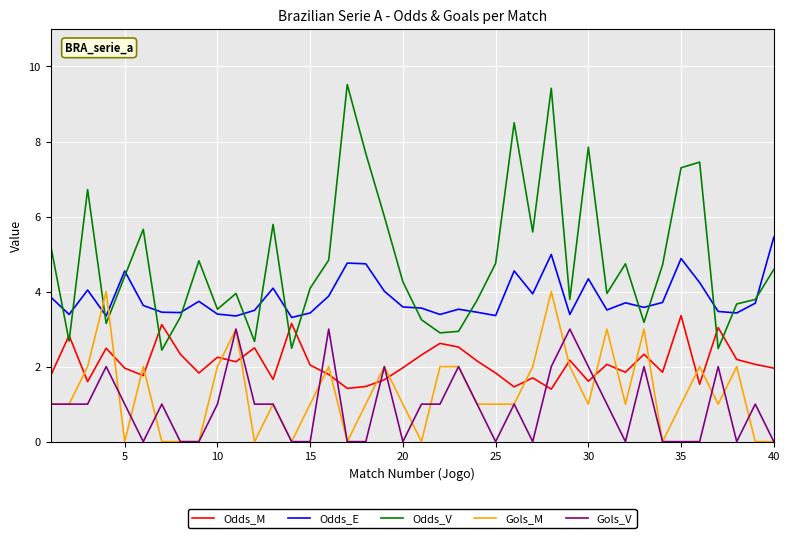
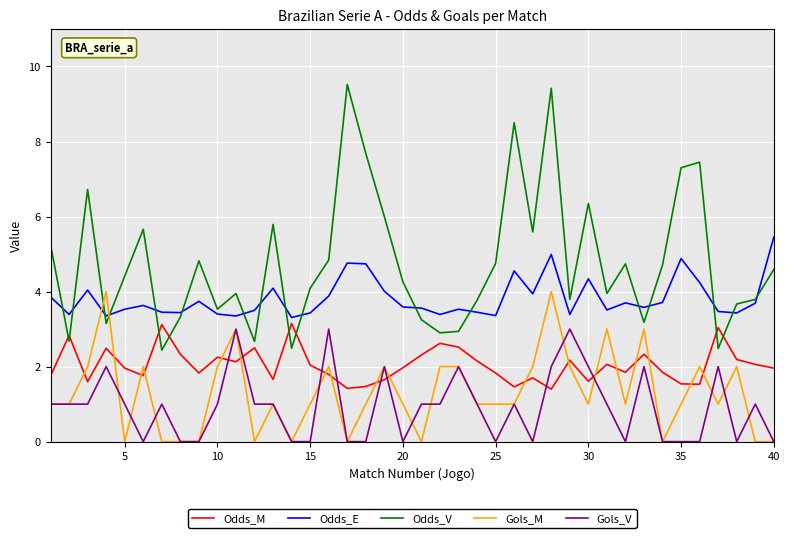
  {
    "Odds_M": {
      "5": 2.0,
      "10": 2.3,
      "15": 2.0,
      "20": 2.0,
      "25": 1.8,
      "30": 1.6,
-     "35": 3.4,
+     "35": 1.5,
      "40": 2.0
    },
    "Odds_E": {
-     "5": 4.6,
+     "5": 3.5,
      "10": 3.4,
      "15": 3.4,
      "20": 3.6,
      "25": 3.4,
      "30": 4.3,
      "35": 4.9,
      "40": 5.5
    },
    "Odds_V": {
      "5": 4.4,
      "10": 3.5,
      "15": 4.1,
      "20": 4.3,
      "25": 4.8,
-     "30": 7.9,
+     "30": 6.4,
      "35": 7.3,
      "40": 4.6
    },
    "Gols_M": {
      "5": 0.0,
      "10": 2.0,
      "15": 1.0,
      "20": 1.0,
      "25": 1.0,
      "30": 1.0,
      "35": 1.0
    },
    "Gols_V": {
      "5": 1.0,
      "10": 1.0,
      "15": 0.0,
      "20": 0.0,
      "25": 0.0,
      "30": 2.0,
      "35": 0.0
    }
  }
